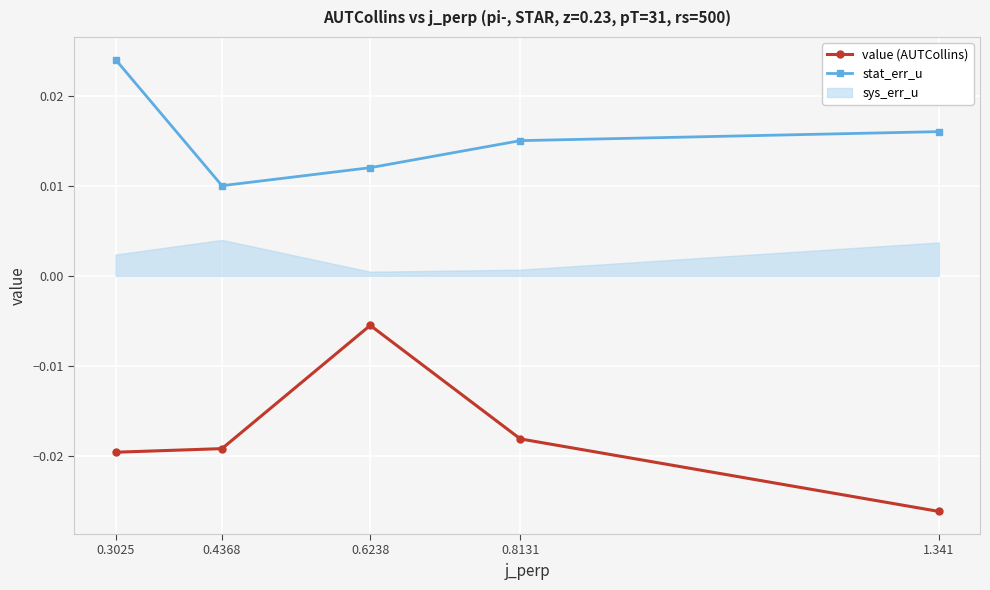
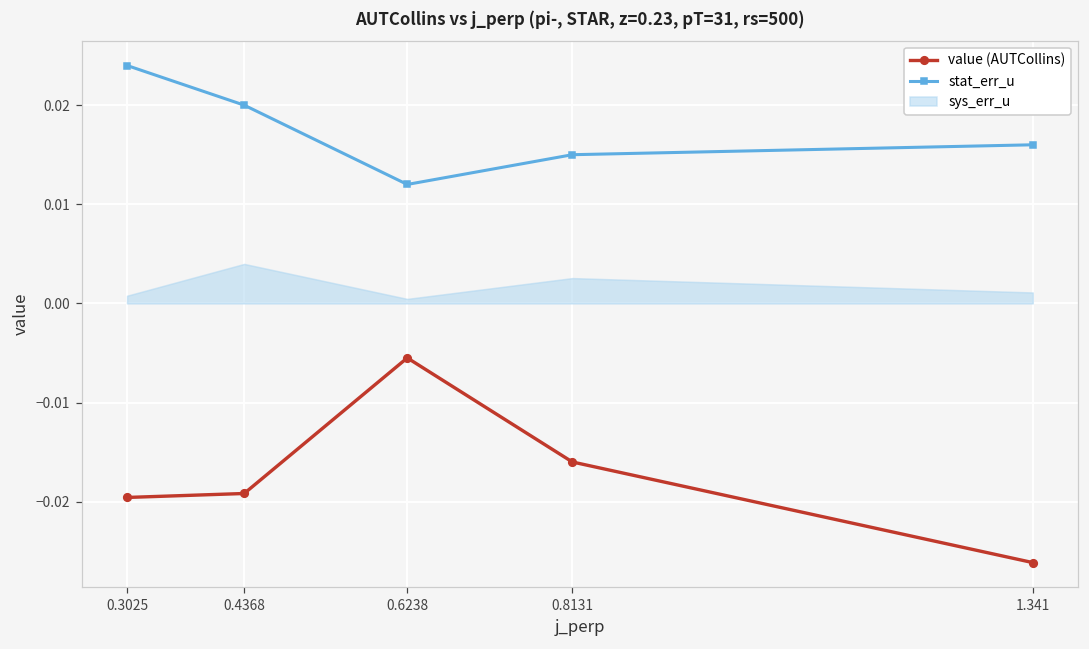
  {
    "sys_err_u": {
-     "0.3025": 0.002,
+     "0.3025": 0.001,
      "0.4368": 0.004,
      "0.6238": 0.000,
-     "0.8131": 0.001,
-     "1.341": 0.004
+     "0.8131": 0.003,
+     "1.341": 0.001
    },
    "value (AUTCollins)": {
      "0.3025": -0.020,
      "0.4368": -0.019,
      "0.6238": -0.006,
-     "0.8131": -0.018,
+     "0.8131": -0.016,
      "1.341": -0.026
    },
    "stat_err_u": {
      "0.3025": 0.024,
-     "0.4368": 0.01,
+     "0.4368": 0.02,
      "0.6238": 0.012,
      "0.8131": 0.015,
      "1.341": 0.016
    }
  }
